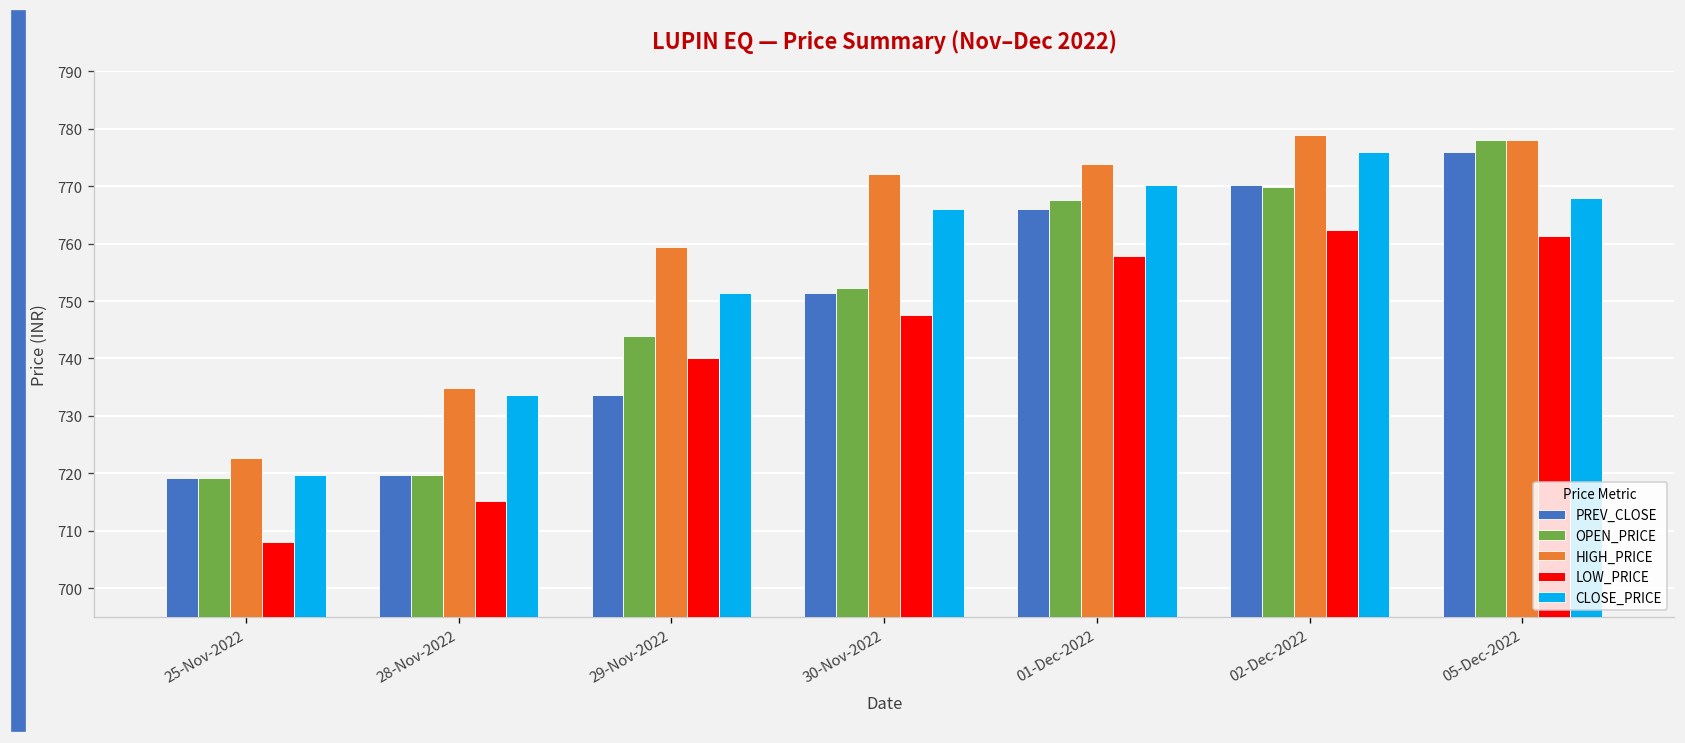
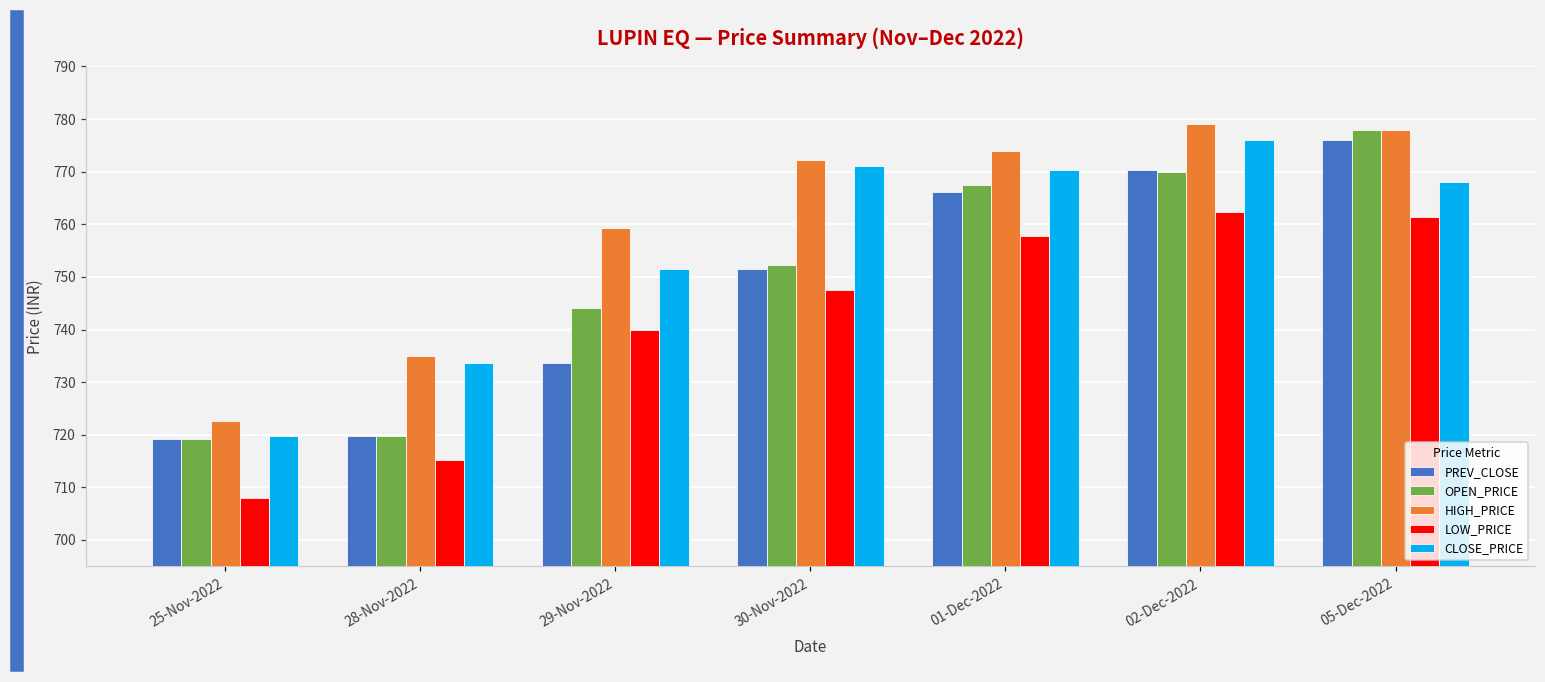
  {
    "PREV_CLOSE": {
      "25-Nov-2022": 719,
      "28-Nov-2022": 720,
      "29-Nov-2022": 734,
      "30-Nov-2022": 751,
      "01-Dec-2022": 766,
      "02-Dec-2022": 770,
      "05-Dec-2022": 776
    },
    "OPEN_PRICE": {
      "25-Nov-2022": 719,
      "28-Nov-2022": 720,
      "29-Nov-2022": 744,
      "30-Nov-2022": 752,
      "01-Dec-2022": 768,
      "02-Dec-2022": 770,
      "05-Dec-2022": 778
    },
    "HIGH_PRICE": {
      "25-Nov-2022": 723,
      "28-Nov-2022": 735,
      "29-Nov-2022": 759,
      "30-Nov-2022": 772,
      "01-Dec-2022": 774,
      "02-Dec-2022": 779,
      "05-Dec-2022": 778
    },
    "LOW_PRICE": {
      "25-Nov-2022": 708,
      "28-Nov-2022": 715,
      "29-Nov-2022": 740,
      "30-Nov-2022": 748,
      "01-Dec-2022": 758,
      "02-Dec-2022": 762,
      "05-Dec-2022": 761
    },
    "CLOSE_PRICE": {
      "25-Nov-2022": 720,
      "28-Nov-2022": 734,
      "29-Nov-2022": 751,
-     "30-Nov-2022": 766,
+     "30-Nov-2022": 771,
      "01-Dec-2022": 770,
      "02-Dec-2022": 776,
      "05-Dec-2022": 768
    }
  }
